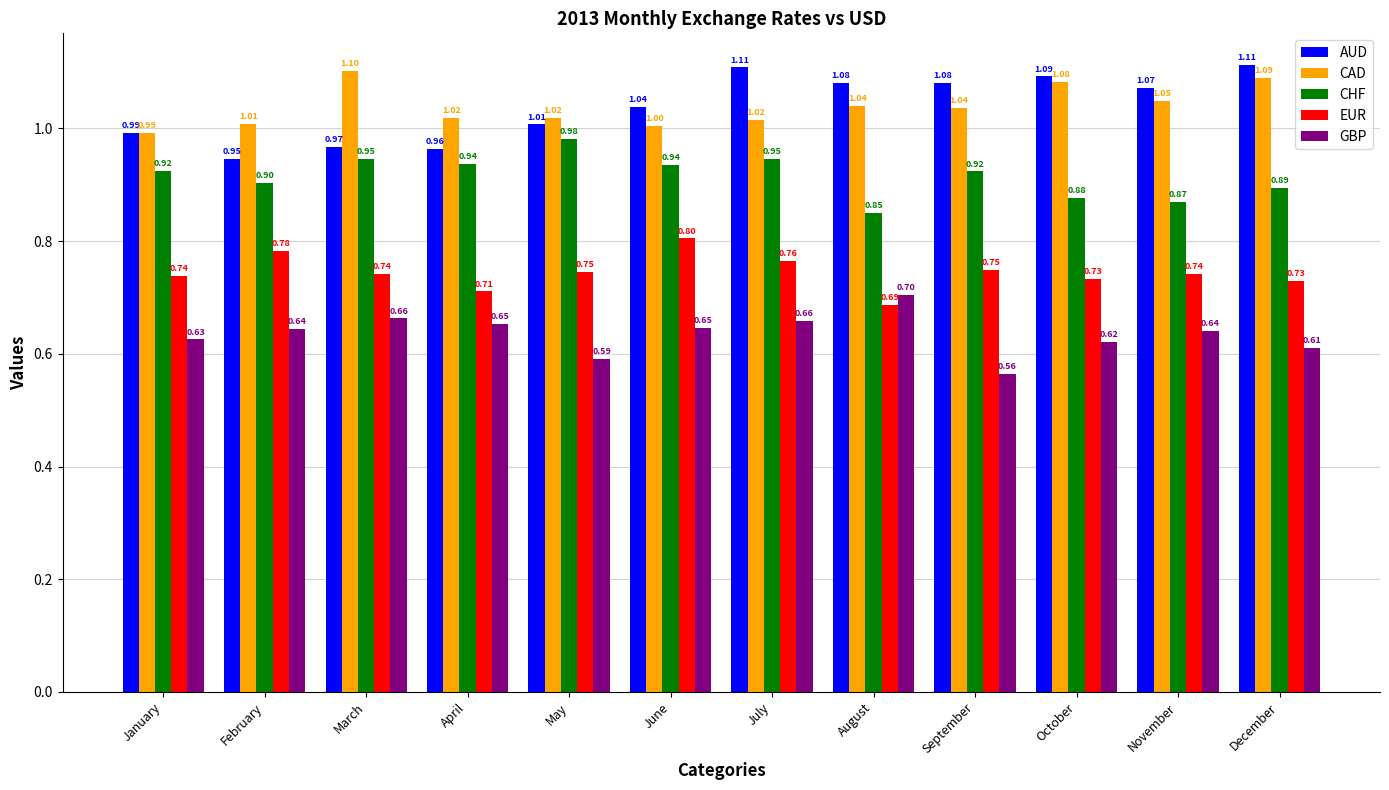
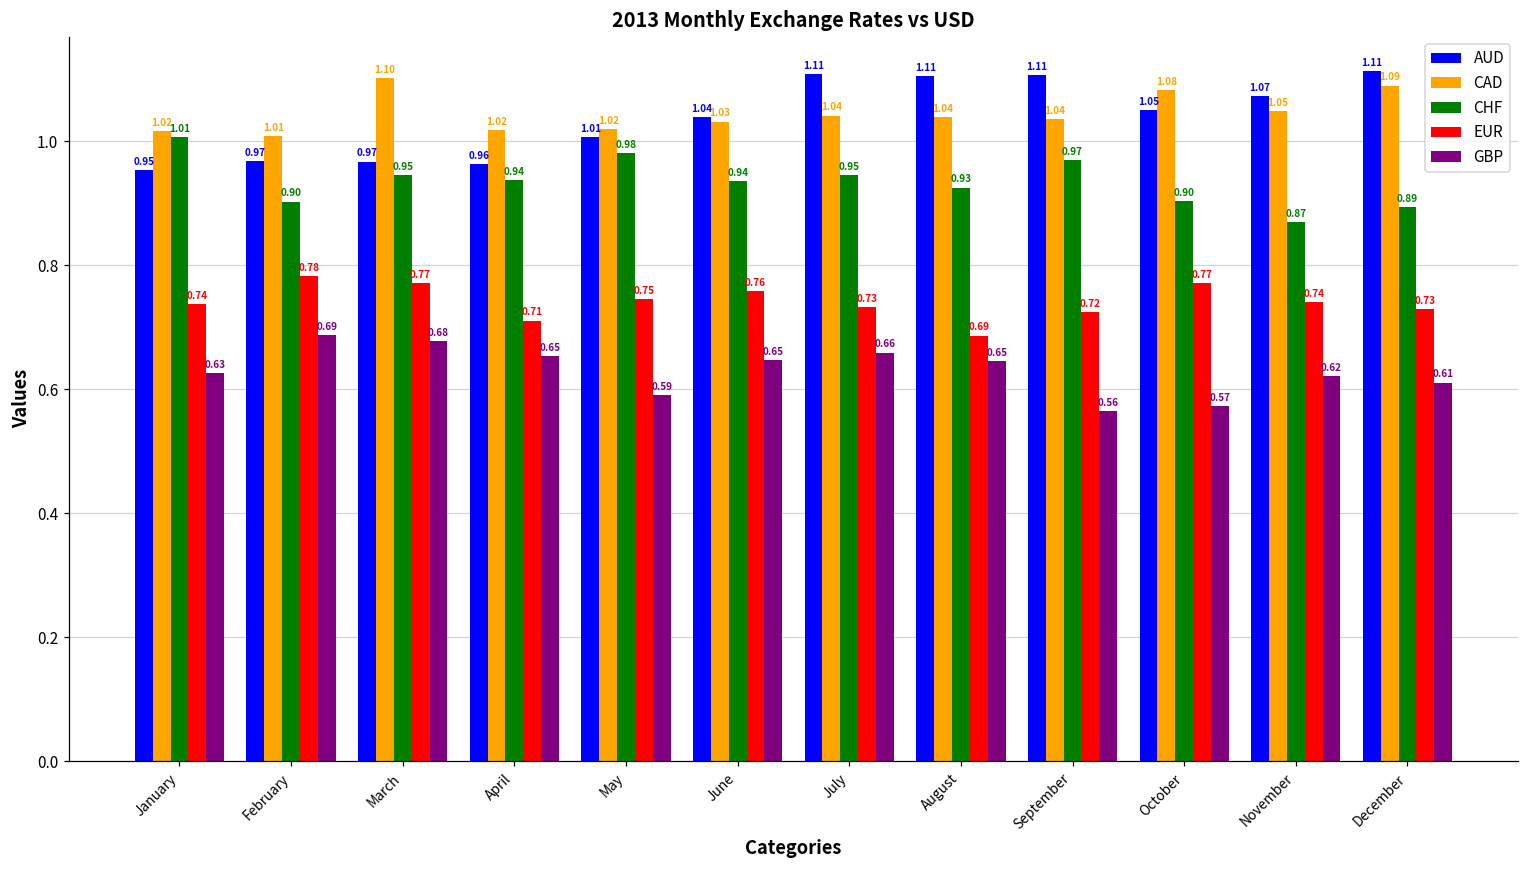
  {
    "AUD": {
-     "January": 0.99,
-     "February": 0.95,
+     "January": 0.95,
+     "February": 0.97,
      "March": 0.97,
      "April": 0.96,
      "May": 1.01,
      "June": 1.04,
      "July": 1.11,
-     "August": 1.08,
-     "September": 1.08,
-     "October": 1.09,
+     "August": 1.11,
+     "September": 1.11,
+     "October": 1.05,
      "November": 1.07,
      "December": 1.11
    },
    "CAD": {
-     "January": 0.99,
+     "January": 1.02,
      "February": 1.01,
      "March": 1.10,
      "April": 1.02,
      "May": 1.02,
-     "June": 1.00,
-     "July": 1.02,
+     "June": 1.03,
+     "July": 1.04,
      "August": 1.04,
      "September": 1.04,
      "October": 1.08,
      "November": 1.05,
      "December": 1.09
    },
    "CHF": {
-     "January": 0.92,
+     "January": 1.01,
      "February": 0.90,
      "March": 0.95,
      "April": 0.94,
      "May": 0.98,
      "June": 0.94,
      "July": 0.95,
-     "August": 0.85,
-     "September": 0.92,
-     "October": 0.88,
+     "August": 0.93,
+     "September": 0.97,
+     "October": 0.90,
      "November": 0.87,
      "December": 0.89
    },
    "EUR": {
      "January": 0.74,
      "February": 0.78,
-     "March": 0.74,
+     "March": 0.77,
      "April": 0.71,
      "May": 0.75,
-     "June": 0.80,
-     "July": 0.76,
+     "June": 0.76,
+     "July": 0.73,
      "August": 0.69,
-     "September": 0.75,
-     "October": 0.73,
+     "September": 0.72,
+     "October": 0.77,
      "November": 0.74,
      "December": 0.73
    },
    "GBP": {
      "January": 0.63,
-     "February": 0.64,
-     "March": 0.66,
+     "February": 0.69,
+     "March": 0.68,
      "April": 0.65,
      "May": 0.59,
      "June": 0.65,
      "July": 0.66,
-     "August": 0.70,
+     "August": 0.65,
      "September": 0.56,
-     "October": 0.62,
-     "November": 0.64,
+     "October": 0.57,
+     "November": 0.62,
      "December": 0.61
    }
  }
